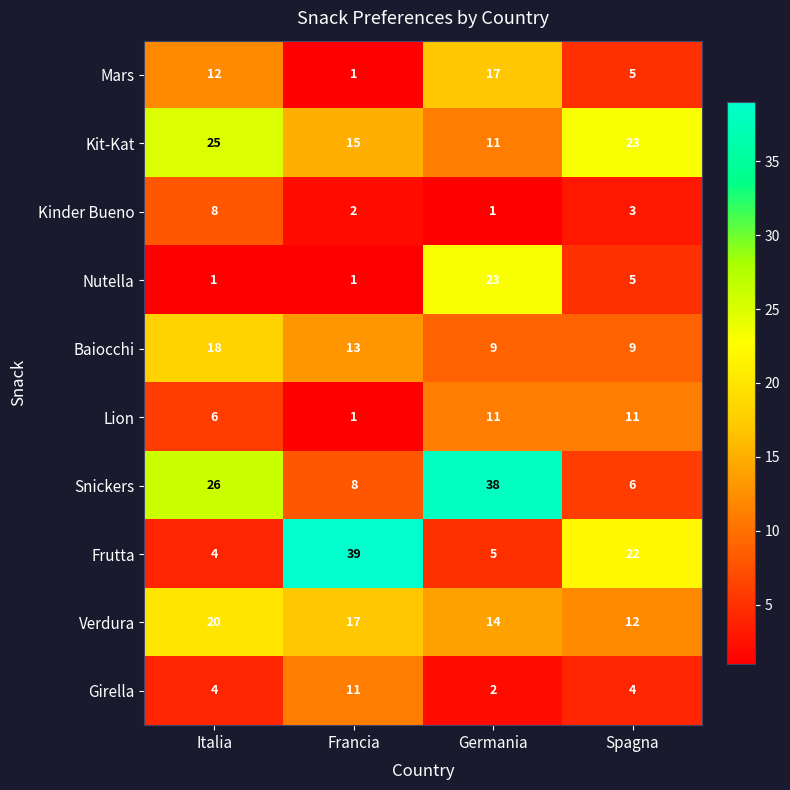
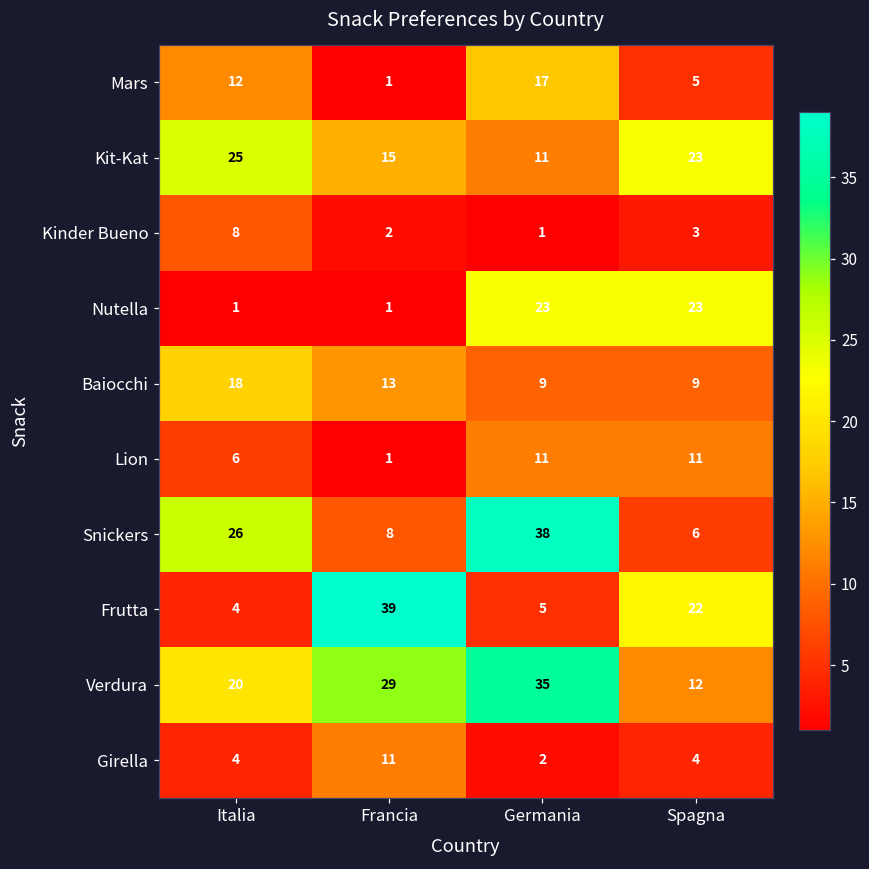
  {
    "Mars": {
      "Francia": 1,
      "Germania": 17,
      "Spagna": 5
    },
    "Kit-Kat": {
      "Italia": 25,
      "Francia": 15,
      "Germania": 11,
      "Spagna": 23
    },
    "Kinder Bueno": {
      "Italia": 8,
      "Francia": 2,
      "Germania": 1,
      "Spagna": 3
    },
    "Nutella": {
      "Italia": 1,
      "Francia": 1,
      "Germania": 23,
-     "Spagna": 5
+     "Spagna": 23
    },
    "Baiocchi": {
      "Italia": 18,
      "Francia": 13,
      "Germania": 9,
      "Spagna": 9
    },
    "Lion": {
      "Italia": 6,
      "Francia": 1,
      "Germania": 11,
      "Spagna": 11
    },
    "Snickers": {
      "Italia": 26,
      "Francia": 8,
      "Germania": 38,
      "Spagna": 6
    },
    "Frutta": {
      "Italia": 4,
      "Francia": 39,
      "Germania": 5,
      "Spagna": 22
    },
    "Verdura": {
      "Italia": 20,
-     "Francia": 17,
-     "Germania": 14,
+     "Francia": 29,
+     "Germania": 35,
      "Spagna": 12
    },
    "Girella": {
      "Italia": 4,
      "Francia": 11,
      "Germania": 2,
      "Spagna": 4
    }
  }
